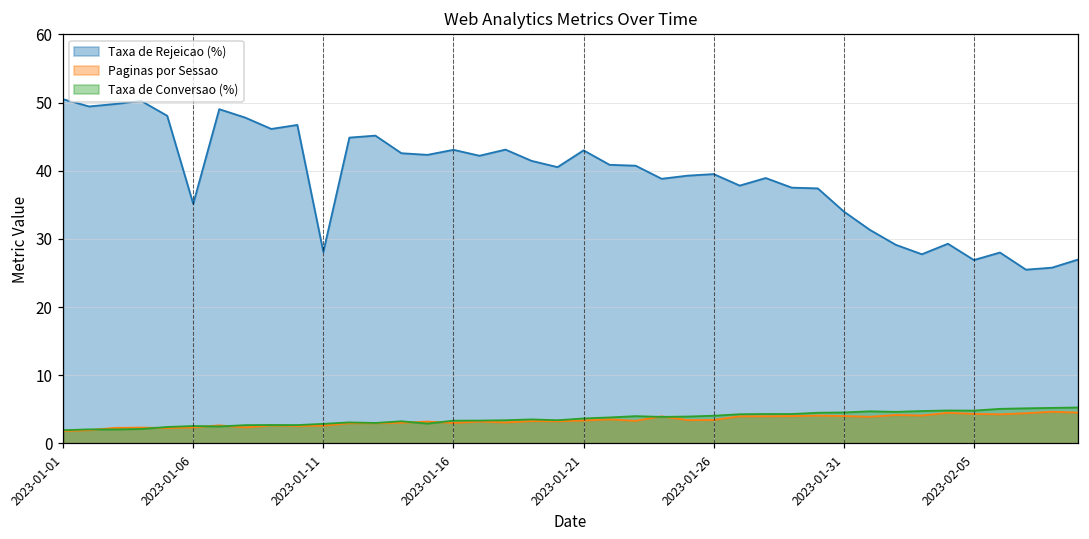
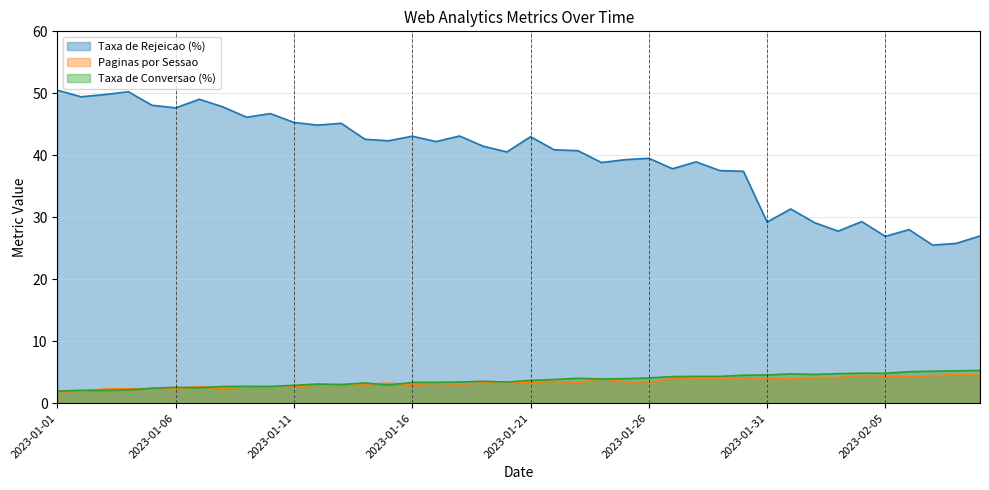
  {
    "Taxa de Rejeicao (%)": {
      "2023-01-01": 51,
-     "2023-01-06": 35,
-     "2023-01-11": 28,
+     "2023-01-06": 48,
+     "2023-01-11": 45,
      "2023-01-16": 43,
      "2023-01-21": 43,
      "2023-01-26": 40,
-     "2023-01-31": 34,
+     "2023-01-31": 29,
      "2023-02-05": 27
    },
    "Paginas por Sessao": {
      "2023-01-26": 3,
      "2023-01-31": 4,
      "2023-02-05": 4
    },
    "Taxa de Conversao (%)": {
      "2023-01-26": 4,
      "2023-01-31": 5,
      "2023-02-05": 5
    }
  }
